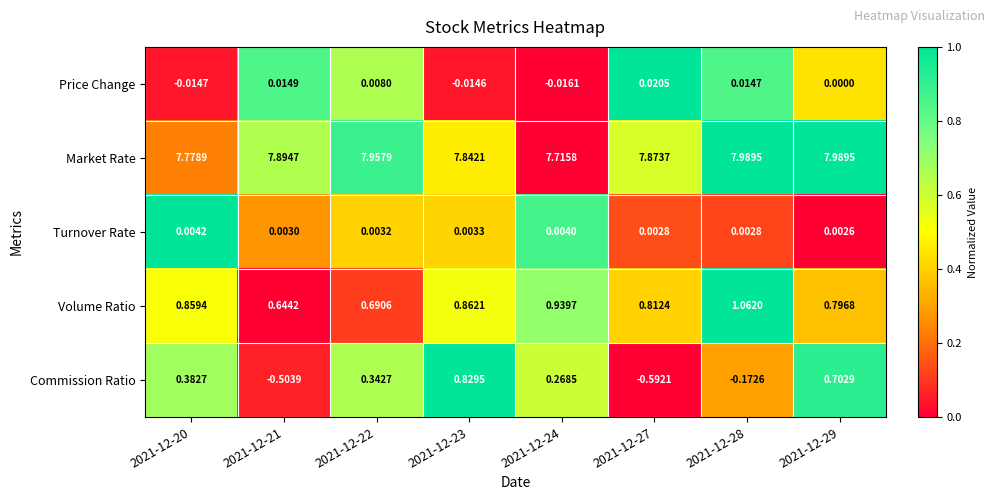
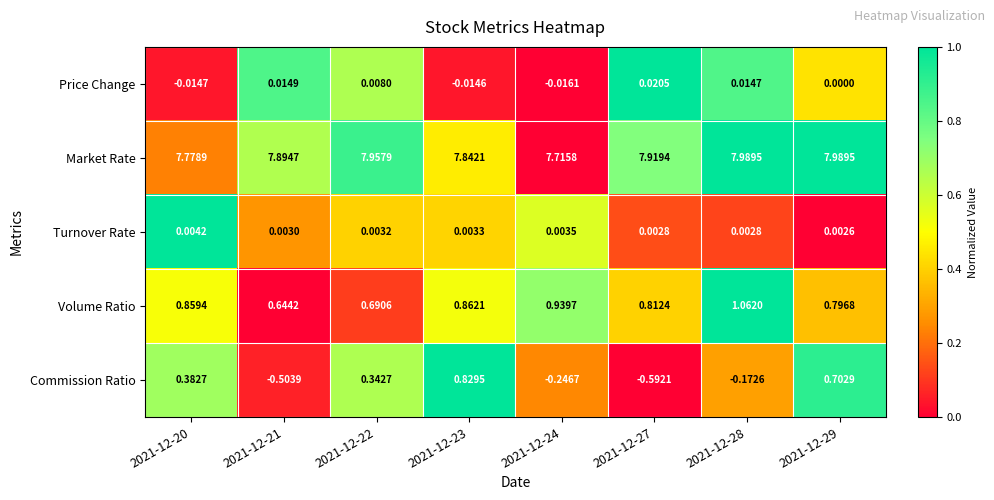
  {
    "Price Change": {
      "2021-12-20": -0.0147,
      "2021-12-21": 0.0149,
      "2021-12-22": 0.0080,
      "2021-12-23": -0.0146,
      "2021-12-24": -0.0161,
      "2021-12-27": 0.0205,
      "2021-12-28": 0.0147,
      "2021-12-29": 0.0000
    },
    "Market Rate": {
      "2021-12-20": 7.7789,
      "2021-12-21": 7.8947,
      "2021-12-22": 7.9579,
      "2021-12-23": 7.8421,
      "2021-12-24": 7.7158,
-     "2021-12-27": 7.8737,
+     "2021-12-27": 7.9194,
      "2021-12-28": 7.9895,
      "2021-12-29": 7.9895
    },
    "Turnover Rate": {
      "2021-12-20": 0.0042,
      "2021-12-21": 0.0030,
      "2021-12-22": 0.0032,
      "2021-12-23": 0.0033,
-     "2021-12-24": 0.0040,
+     "2021-12-24": 0.0035,
      "2021-12-27": 0.0028,
      "2021-12-28": 0.0028,
      "2021-12-29": 0.0026
    },
    "Volume Ratio": {
      "2021-12-20": 0.8594,
      "2021-12-21": 0.6442,
      "2021-12-22": 0.6906,
      "2021-12-23": 0.8621,
      "2021-12-24": 0.9397,
      "2021-12-27": 0.8124,
      "2021-12-28": 1.0620,
      "2021-12-29": 0.7968
    },
    "Commission Ratio": {
      "2021-12-20": 0.3827,
      "2021-12-21": -0.5039,
      "2021-12-22": 0.3427,
      "2021-12-23": 0.8295,
-     "2021-12-24": 0.2685,
+     "2021-12-24": -0.2467,
      "2021-12-27": -0.5921,
      "2021-12-28": -0.1726,
      "2021-12-29": 0.7029
    }
  }
